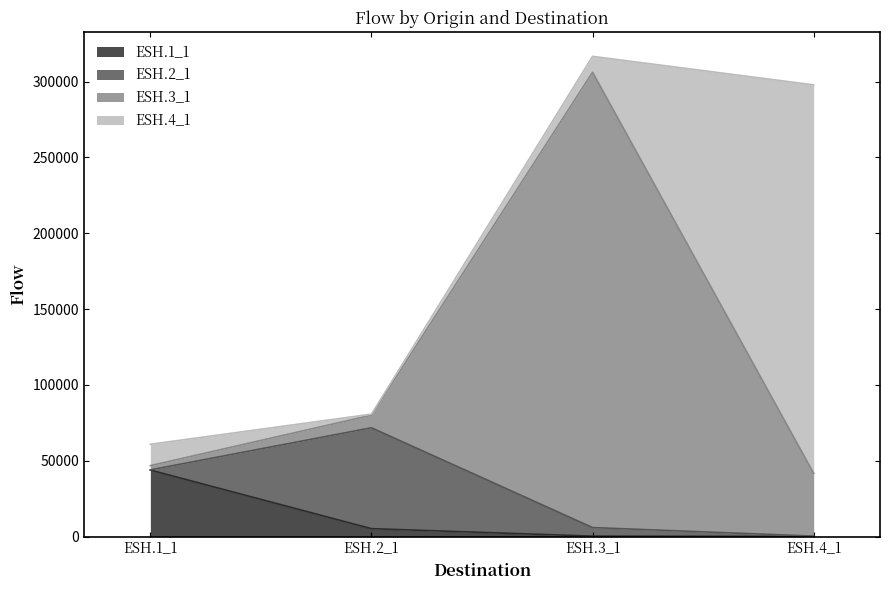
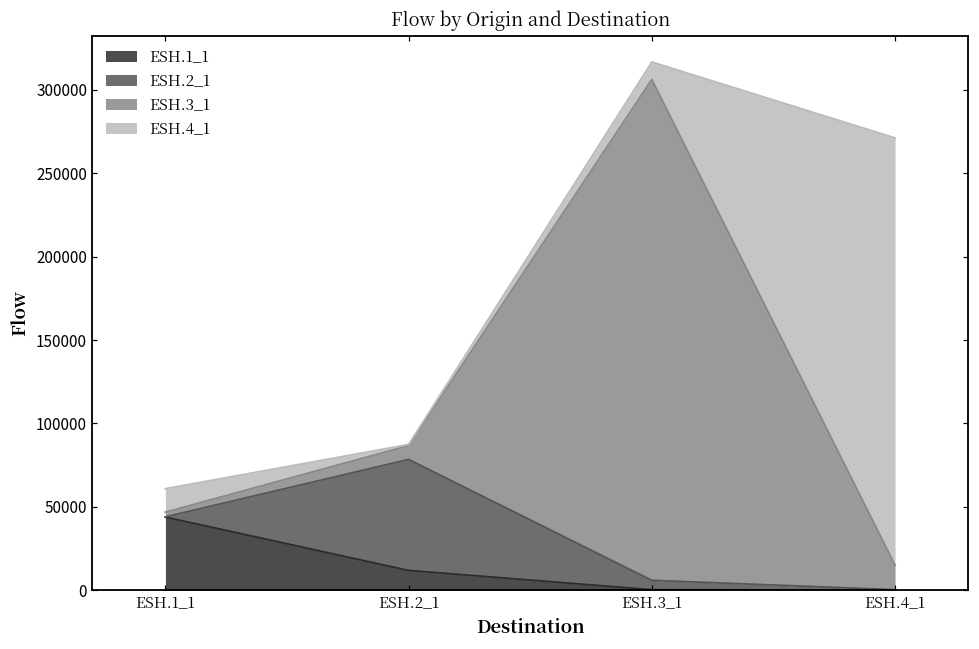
  {
    "ESH.1_1": {
-     "ESH.2_1": 5000,
+     "ESH.2_1": 12000,
      "ESH.3_1": 0
    },
    "ESH.2_1": {
      "ESH.2_1": 67000,
      "ESH.3_1": 6000
    },
    "ESH.3_1": {
      "ESH.1_1": 3000,
      "ESH.3_1": 300000,
-     "ESH.4_1": 41000
+     "ESH.4_1": 15000
    },
    "ESH.4_1": {
      "ESH.1_1": 14000,
      "ESH.3_1": 10000,
      "ESH.4_1": 256000
    }
  }
